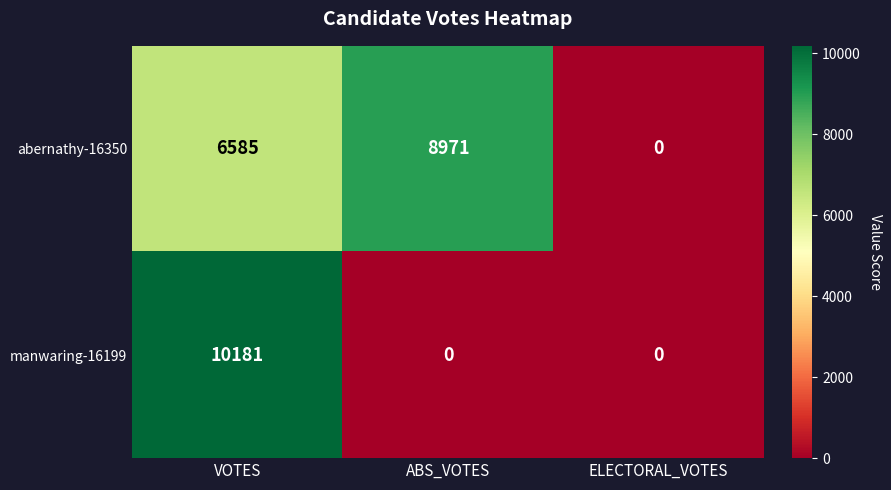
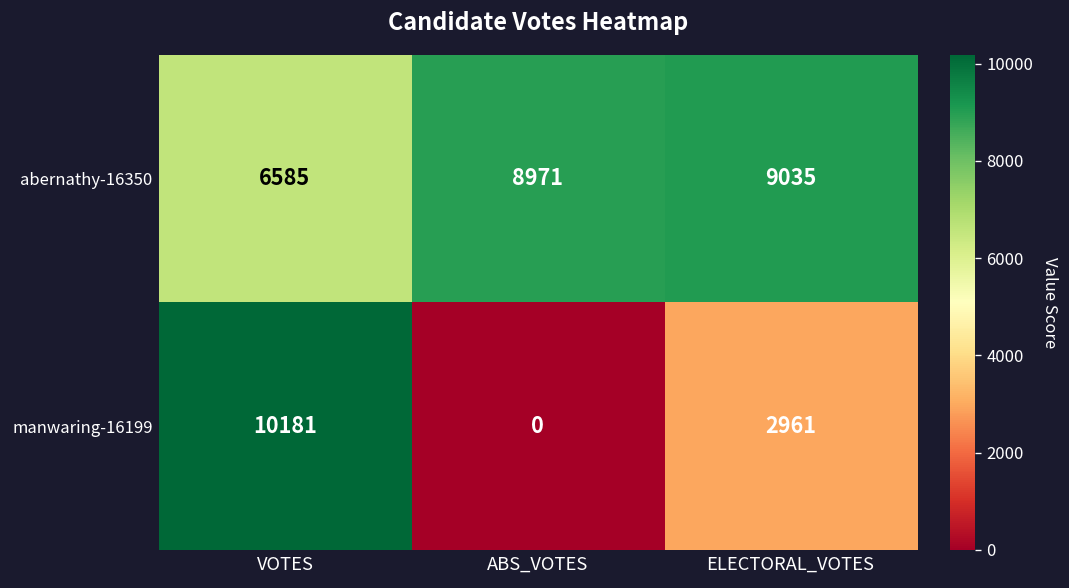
  {
    "abernathy-16350": {
      "VOTES": 6585,
      "ABS_VOTES": 8971,
-     "ELECTORAL_VOTES": 0
+     "ELECTORAL_VOTES": 9035
    },
    "manwaring-16199": {
      "VOTES": 10181,
      "ABS_VOTES": 0,
-     "ELECTORAL_VOTES": 0
+     "ELECTORAL_VOTES": 2961
    }
  }
